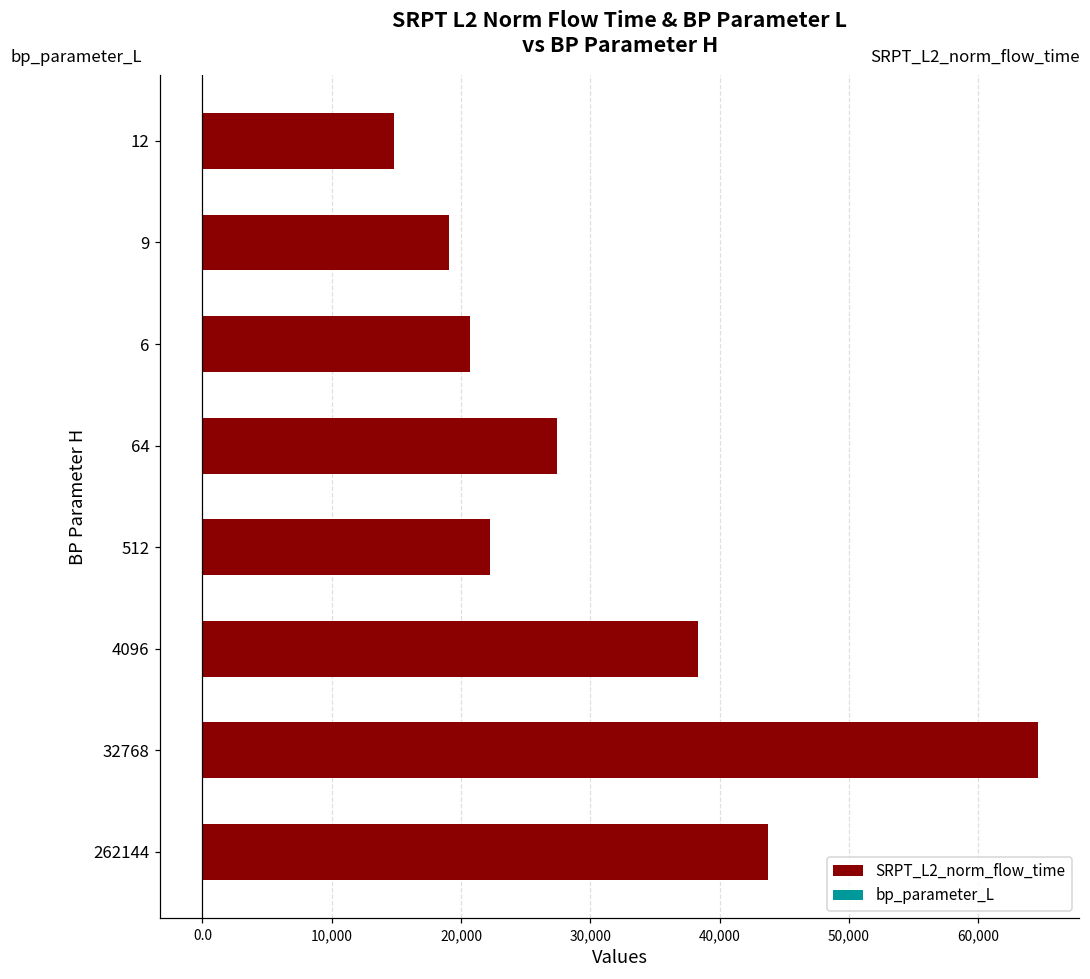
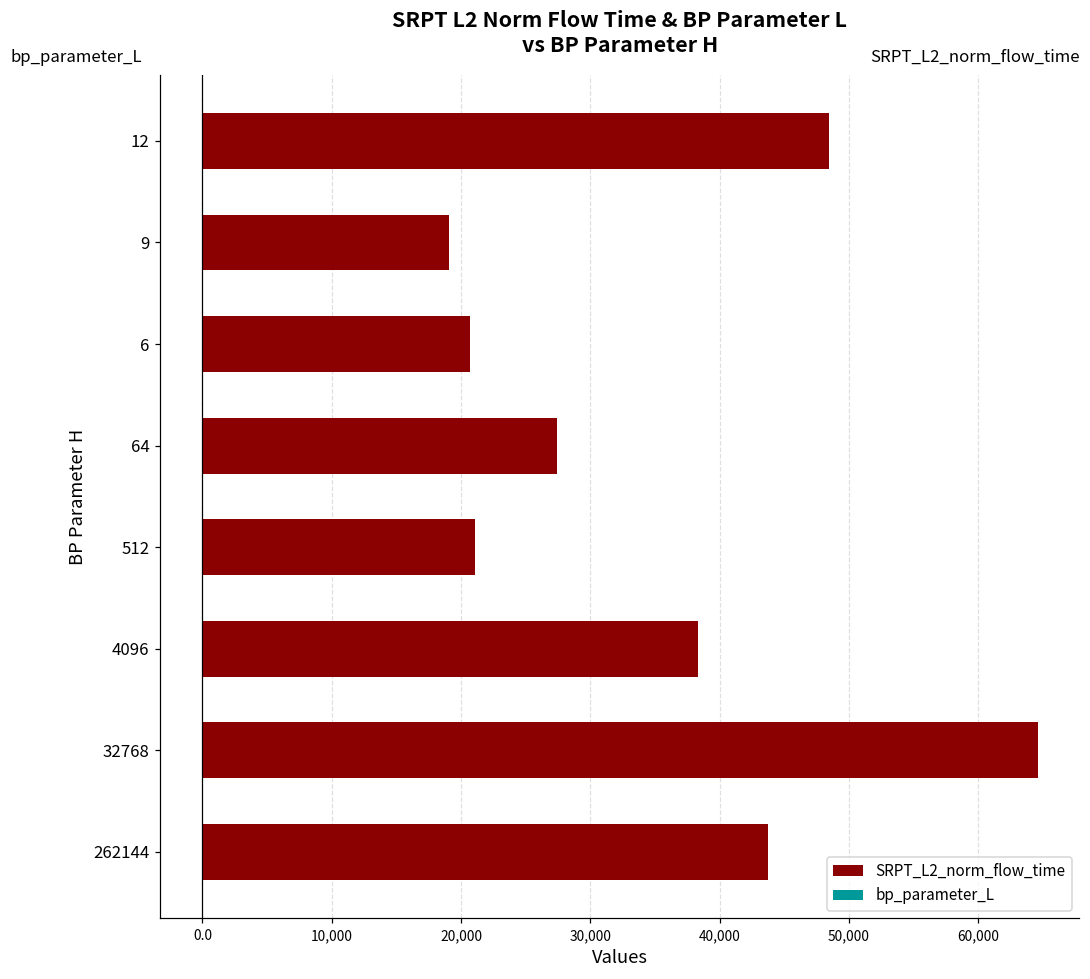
  {
    "SRPT_L2_norm_flow_time": {
-     "12": "14,800",
+     "12": "48,500",
      "9": "19,000",
      "6": "20,700",
      "64": "27,400",
-     "512": "22,300",
+     "512": "21,100",
      "4096": "38,300",
      "32768": "64,600",
      "262144": "43,700"
    }
  }
